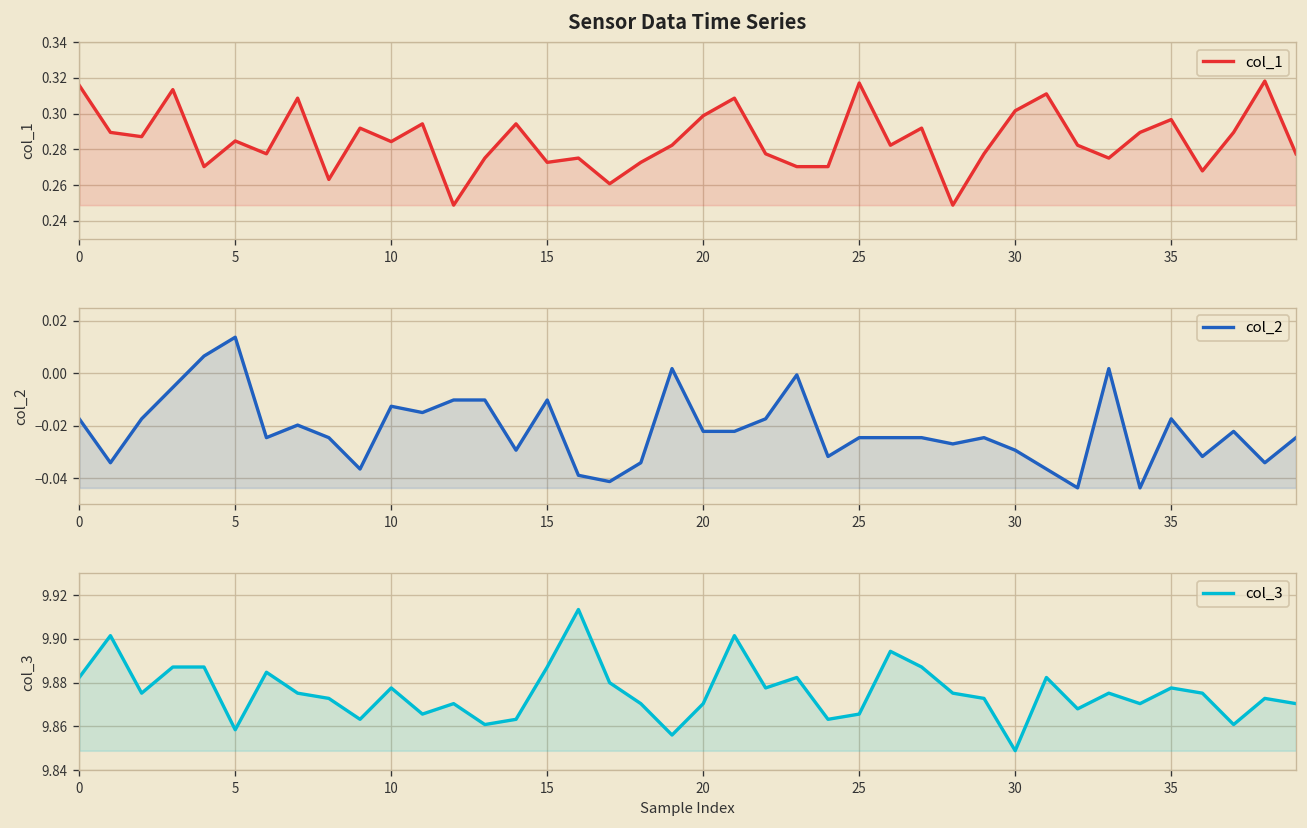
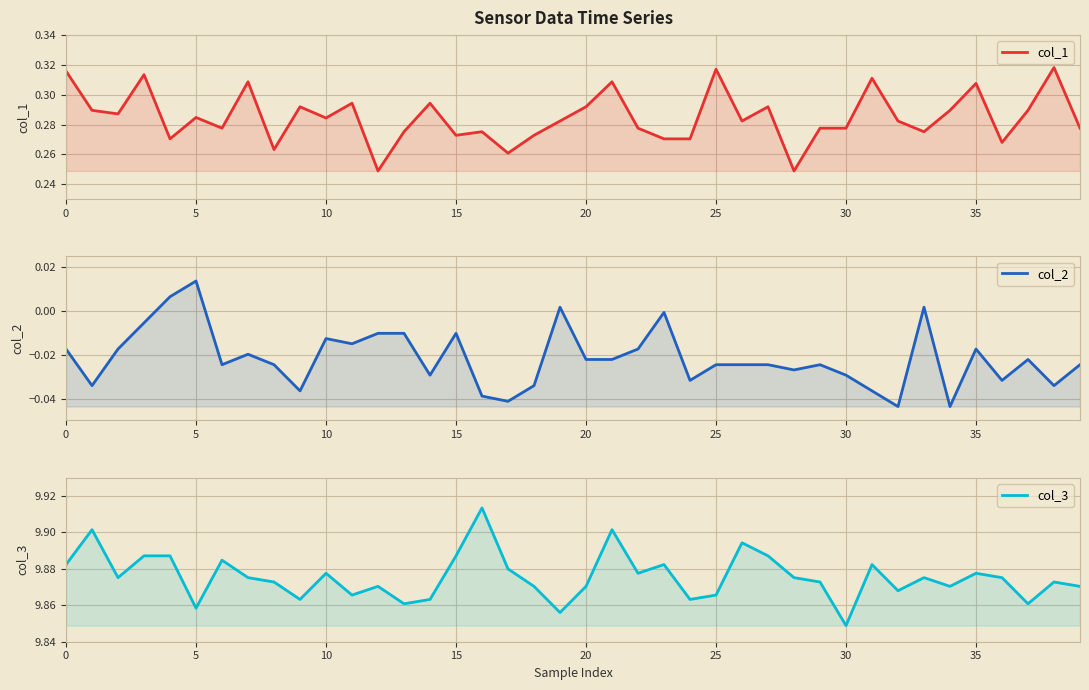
  {
    "Sensor Data Time Series": {
      "0": 0.316,
      "5": 0.285,
      "10": 0.284,
      "15": 0.273,
-     "20": 0.299,
+     "20": 0.292,
      "25": 0.317,
-     "30": 0.302,
-     "35": 0.297
+     "30": 0.278,
+     "35": 0.308
    }
  }
